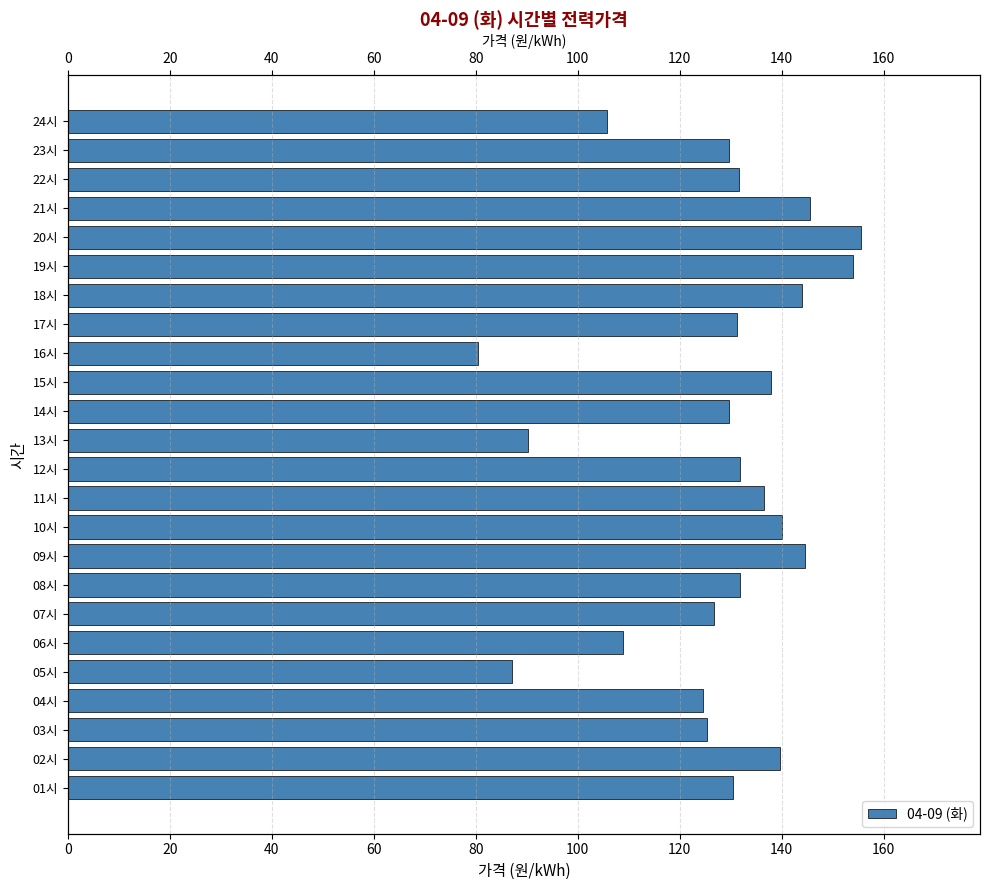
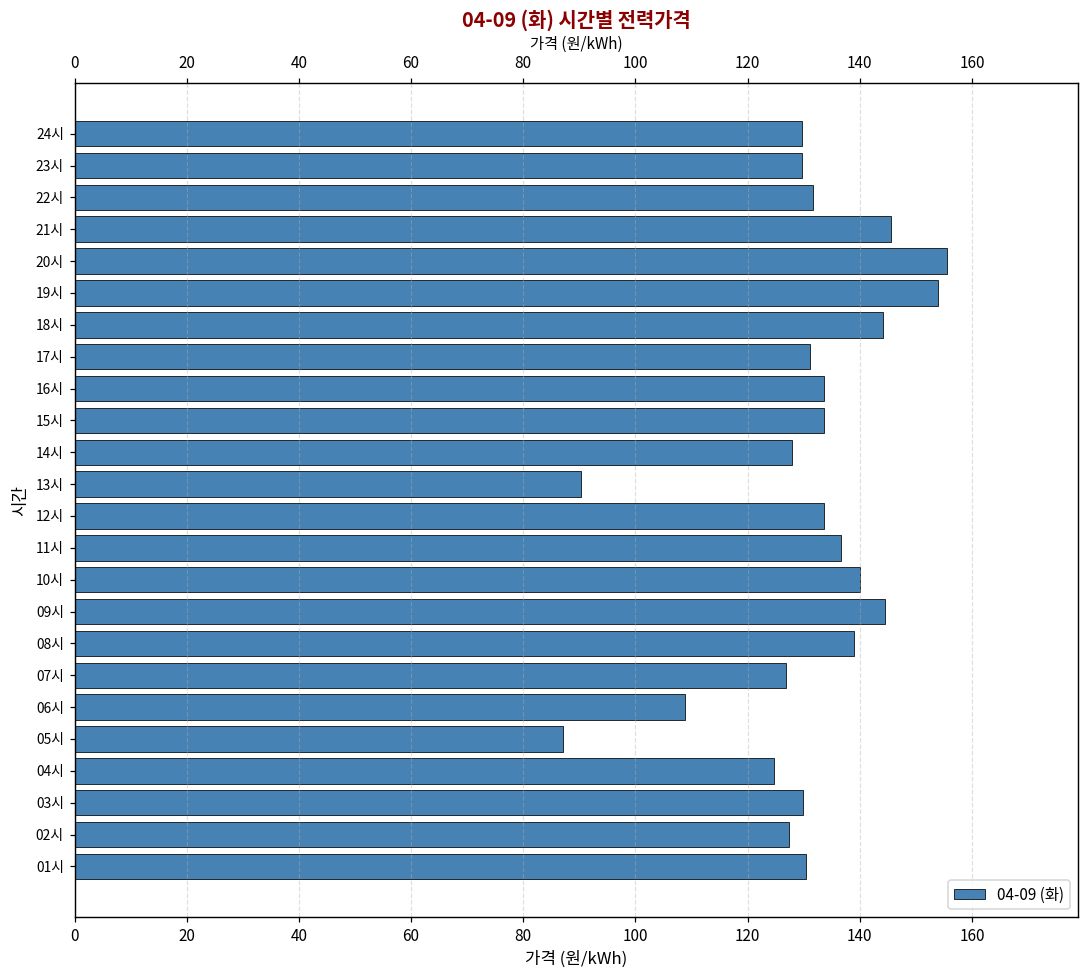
  {
-   "24시": 106,
+   "24시": 130,
    "23시": 130,
    "22시": 132,
    "21시": 145,
    "20시": 156,
    "19시": 154,
    "18시": 144,
    "17시": 131,
-   "16시": 80,
-   "15시": 138,
-   "14시": 130,
+   "16시": 134,
+   "15시": 134,
+   "14시": 128,
    "13시": 90,
-   "12시": 132,
+   "12시": 134,
    "11시": 137,
    "10시": 140,
    "09시": 145,
-   "08시": 132,
+   "08시": 139,
    "07시": 127,
    "06시": 109,
    "05시": 87,
    "04시": 125,
-   "03시": 125,
-   "02시": 140,
+   "03시": 130,
+   "02시": 127,
    "01시": 130
  }
